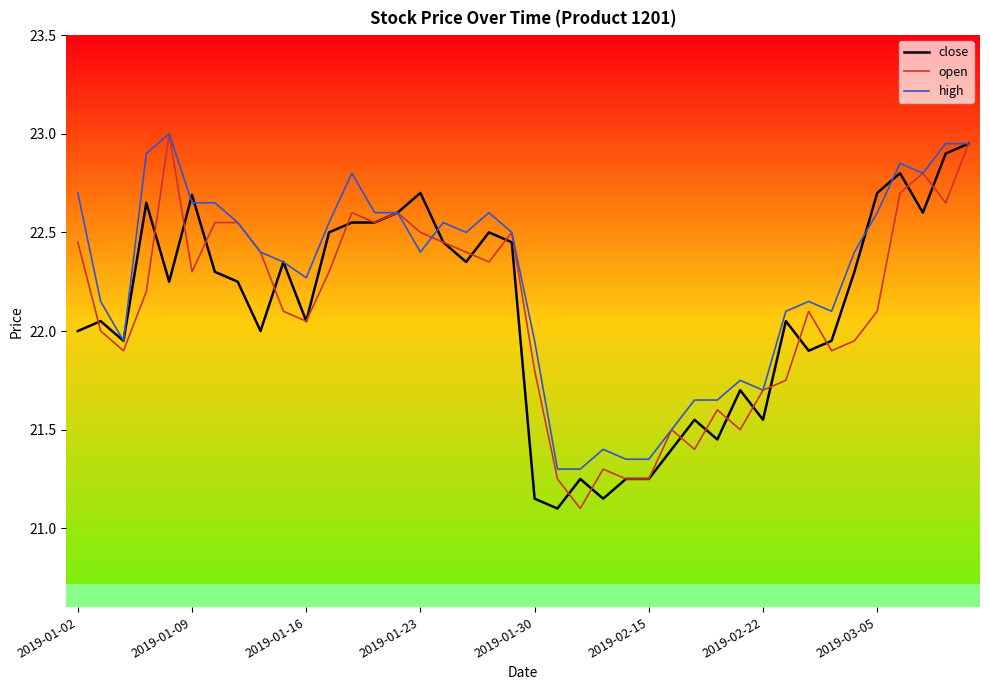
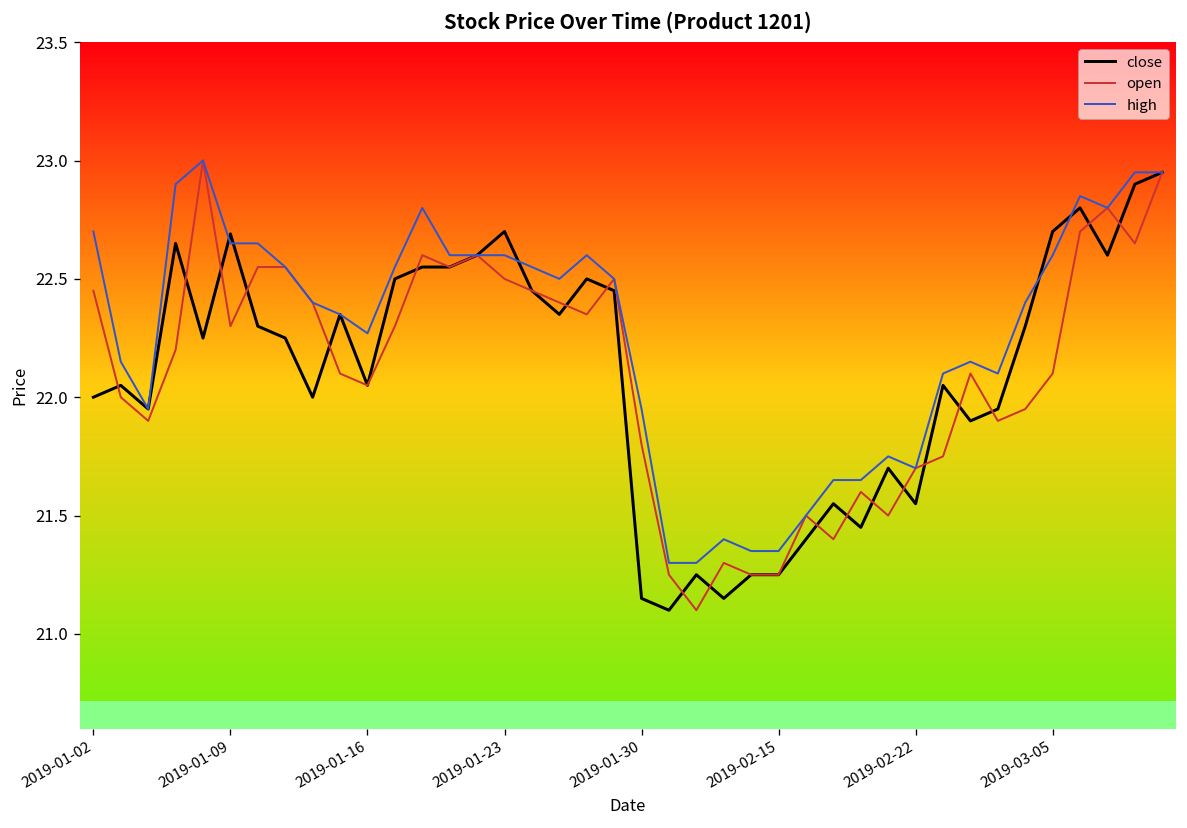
  {
    "close": {
      "2019-01-02": 22.0,
      "2019-01-09": 22.7,
      "2019-01-23": 22.7,
      "2019-01-30": 21.15,
      "2019-02-22": 21.55,
      "2019-03-05": 22.7
    },
    "open": {
      "2019-01-02": 22.45,
      "2019-01-09": 22.3,
      "2019-01-23": 22.5,
      "2019-01-30": 21.8,
      "2019-03-05": 22.1
    },
    "high": {
      "2019-01-02": 22.7,
      "2019-01-09": 22.65,
      "2019-01-16": 22.27,
-     "2019-01-23": 22.4,
+     "2019-01-23": 22.6,
      "2019-01-30": 21.95,
      "2019-02-15": 21.35,
      "2019-03-05": 22.6
    }
  }
